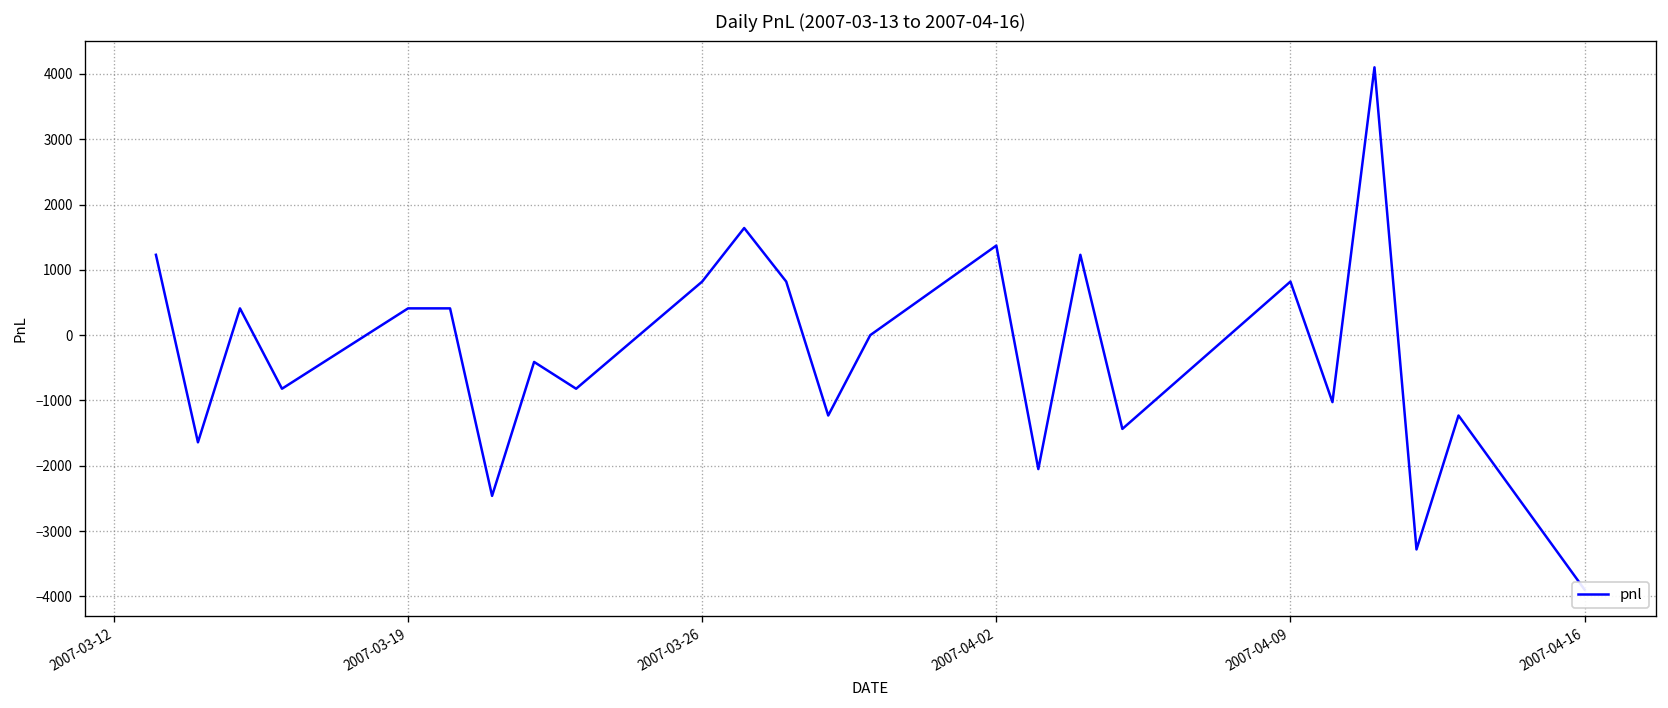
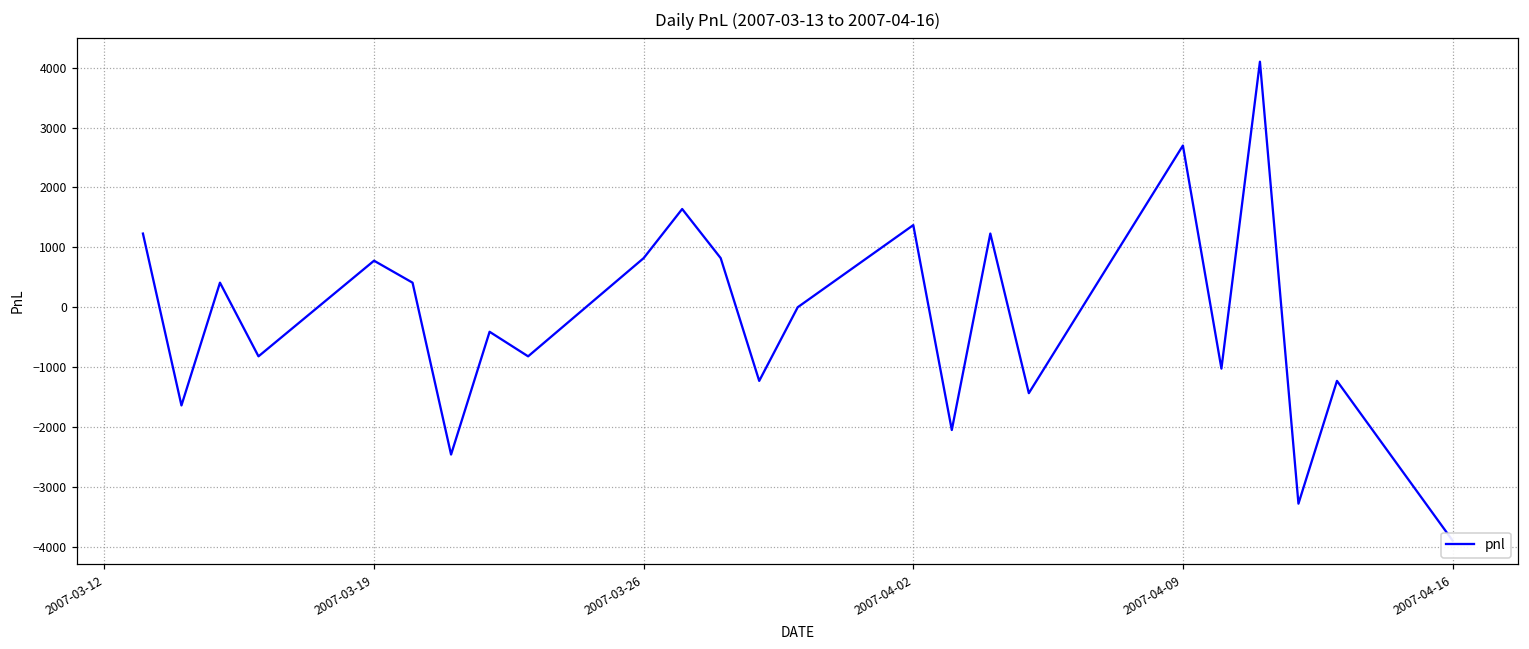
  {
-   "2007-03-19": 400,
+   "2007-03-19": 800,
    "2007-03-26": 800,
    "2007-04-02": 1400,
-   "2007-04-09": 800
+   "2007-04-09": 2700
  }
